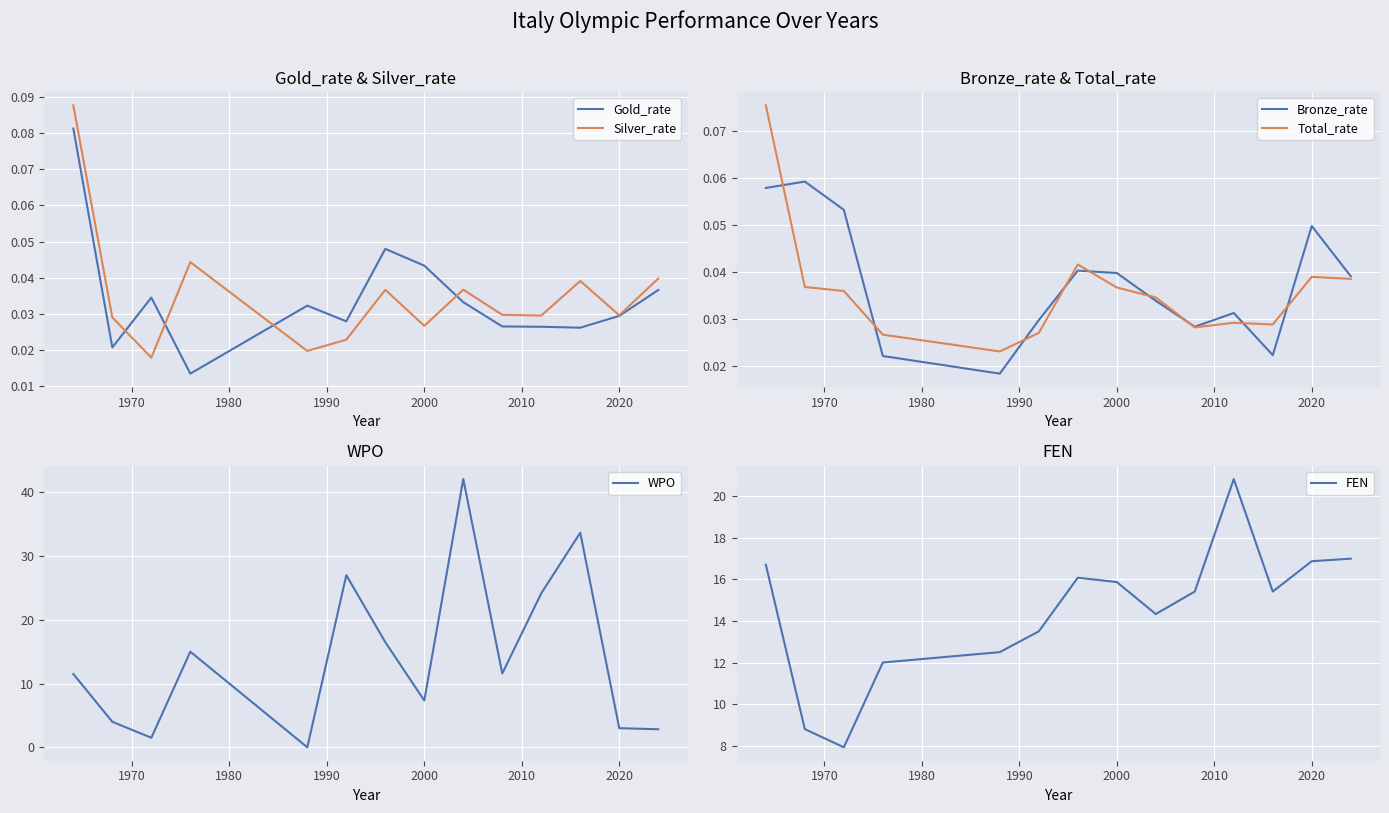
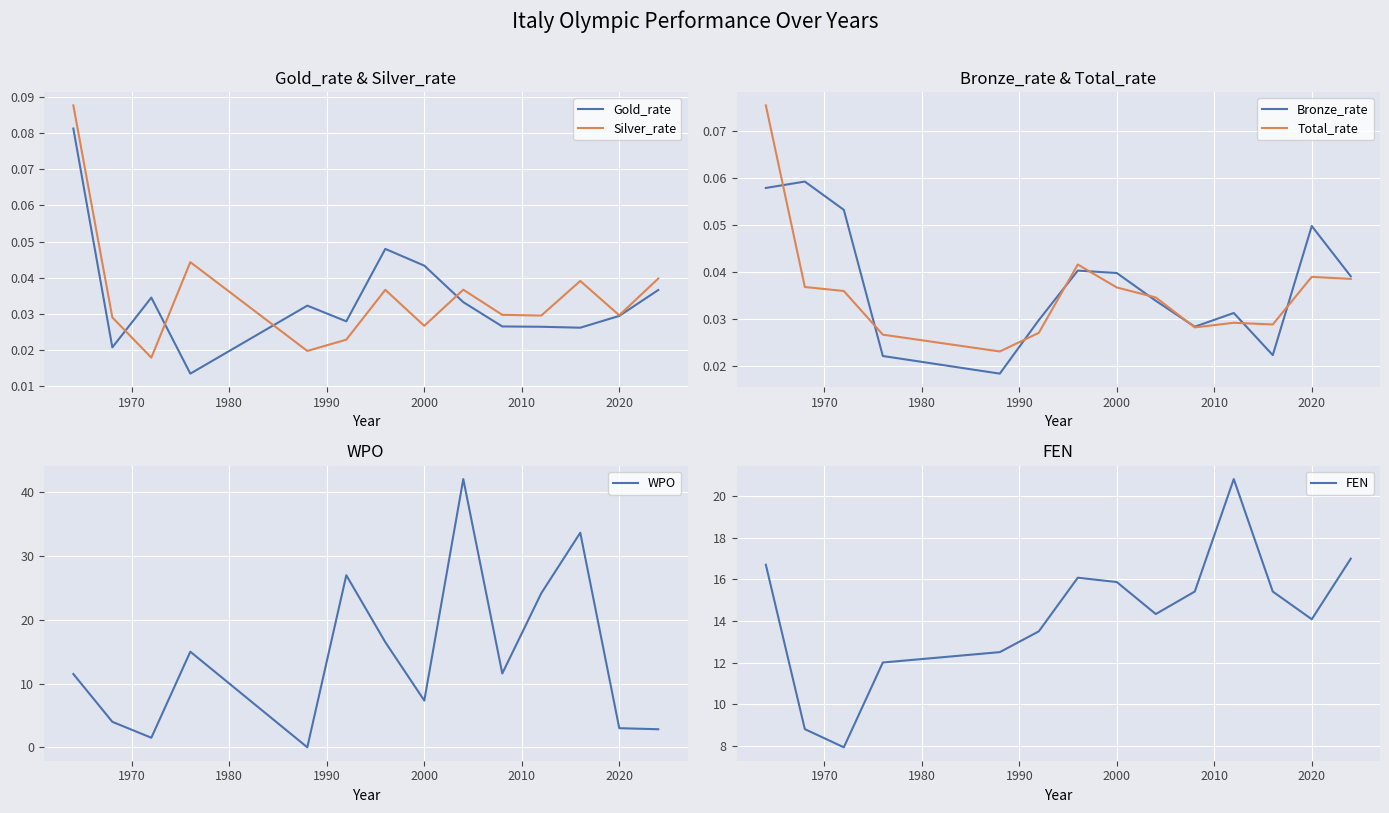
  {
    "Gold_rate & Silver_rate": {
      "Gold_rate": {
        "2000": 0.043
      },
      "Silver_rate": {
        "2000": 0.027
      }
    },
    "Bronze_rate & Total_rate": {
      "Bronze_rate": {
        "2000": 0.040,
        "2020": 0.050
      },
      "Total_rate": {
        "2000": 0.037,
        "2020": 0.039
      }
    },
    "WPO": {
      "2000": 7,
      "2020": 3
    },
    "FEN": {
      "2000": 15.9,
-     "2020": 16.9
+     "2020": 14.1
    }
  }
